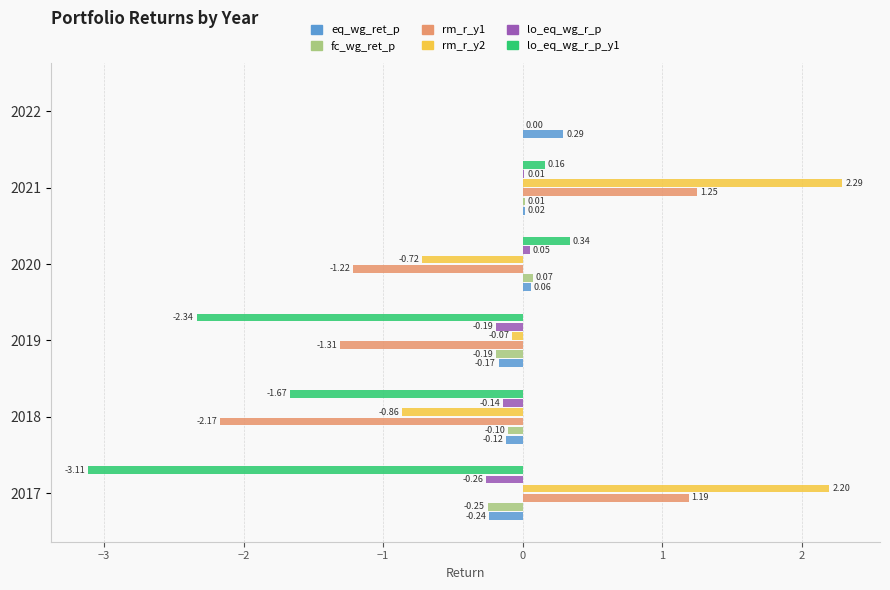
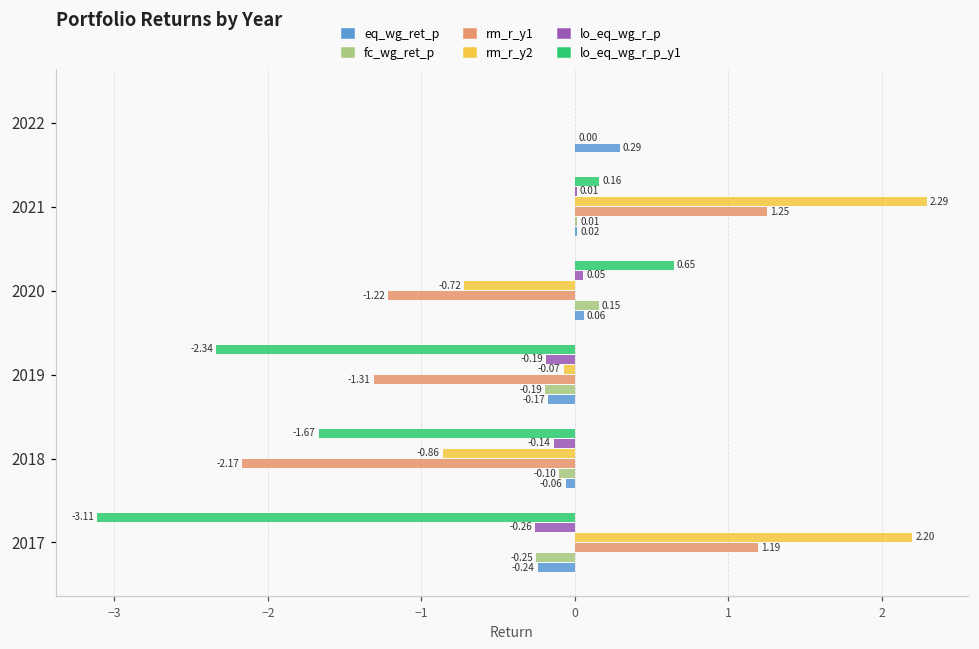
  {
    "eq_wg_ret_p": {
      "2022": 0.29,
      "2021": 0.02,
      "2020": 0.06,
      "2019": -0.17,
-     "2018": -0.12,
+     "2018": -0.06,
      "2017": -0.24
    },
    "fc_wg_ret_p": {
      "2022": 0.00,
      "2021": 0.01,
-     "2020": 0.07,
+     "2020": 0.15,
      "2019": -0.19,
      "2018": -0.10,
      "2017": -0.25
    },
    "rm_r_y1": {
      "2021": 1.25,
      "2020": -1.22,
      "2019": -1.31,
      "2018": -2.17,
      "2017": 1.19
    },
    "rm_r_y2": {
      "2021": 2.29,
      "2020": -0.72,
      "2019": -0.07,
      "2018": -0.86,
      "2017": 2.20
    },
    "lo_eq_wg_r_p": {
      "2021": 0.01,
      "2020": 0.05,
      "2019": -0.19,
      "2018": -0.14,
      "2017": -0.26
    },
    "lo_eq_wg_r_p_y1": {
      "2021": 0.16,
-     "2020": 0.34,
+     "2020": 0.65,
      "2019": -2.34,
      "2018": -1.67,
      "2017": -3.11
    }
  }
